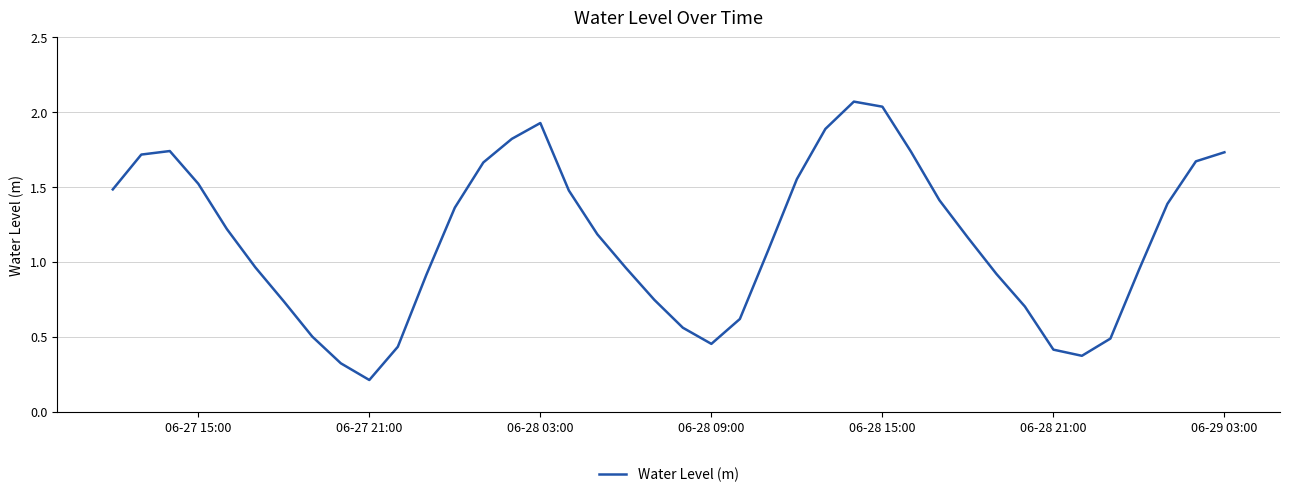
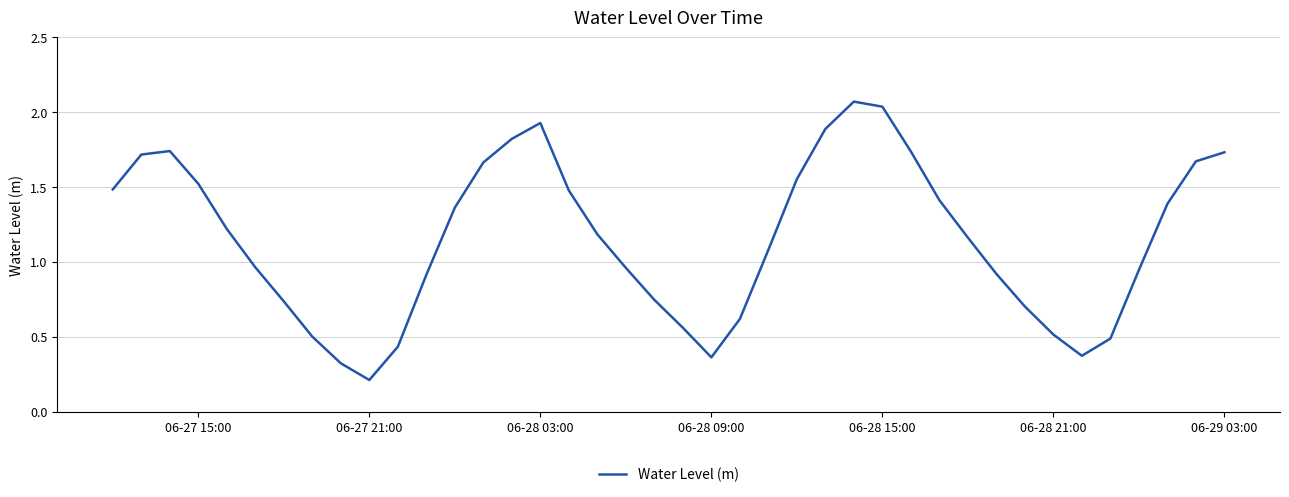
  {
    "06-27 15:00": 1.52,
    "06-27 21:00": 0.21,
    "06-28 03:00": 1.93,
-   "06-28 09:00": 0.45,
+   "06-28 09:00": 0.36,
    "06-28 15:00": 2.04,
-   "06-28 21:00": 0.41,
+   "06-28 21:00": 0.51,
    "06-29 03:00": 1.73
  }
